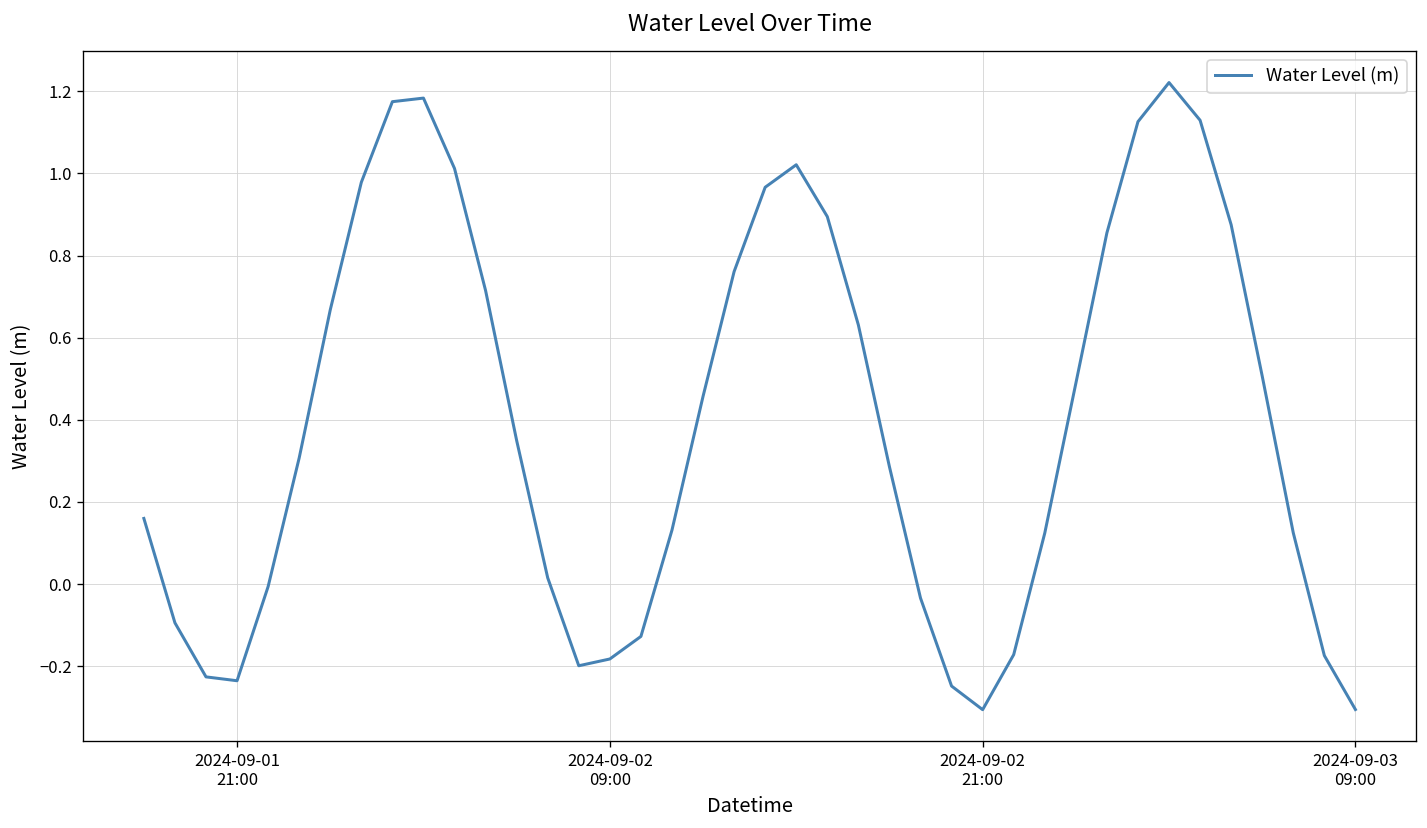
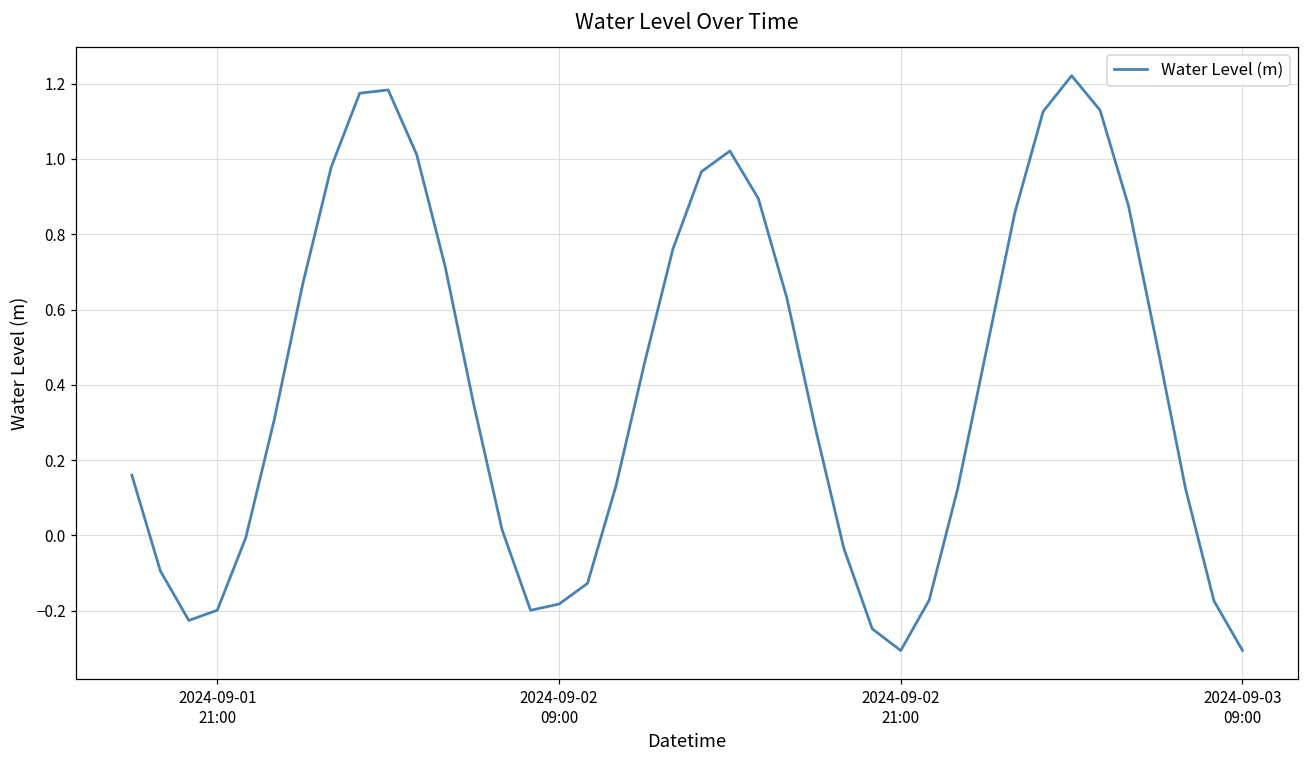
  {
-   "2024-09-01 21:00": -0.24,
+   "2024-09-01 21:00": -0.20,
    "2024-09-02 09:00": -0.18,
    "2024-09-02 21:00": -0.31,
    "2024-09-03 09:00": -0.31
  }
